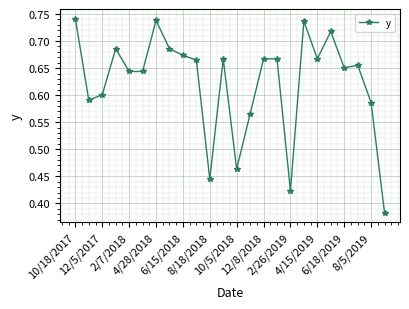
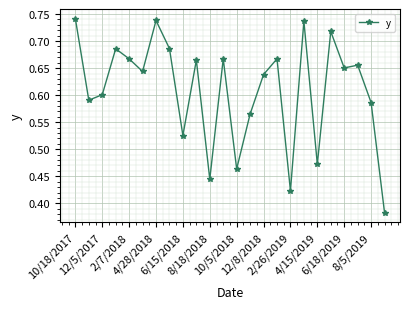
  {
    "10/18/2017": 0.74,
    "12/5/2017": 0.60,
-   "2/7/2018": 0.64,
+   "2/7/2018": 0.67,
    "4/28/2018": 0.74,
-   "6/15/2018": 0.67,
+   "6/15/2018": 0.53,
    "8/18/2018": 0.44,
    "10/5/2018": 0.46,
-   "12/8/2018": 0.67,
+   "12/8/2018": 0.64,
    "2/26/2019": 0.42,
-   "4/15/2019": 0.67,
+   "4/15/2019": 0.47,
    "6/18/2019": 0.65,
    "8/5/2019": 0.59
  }
